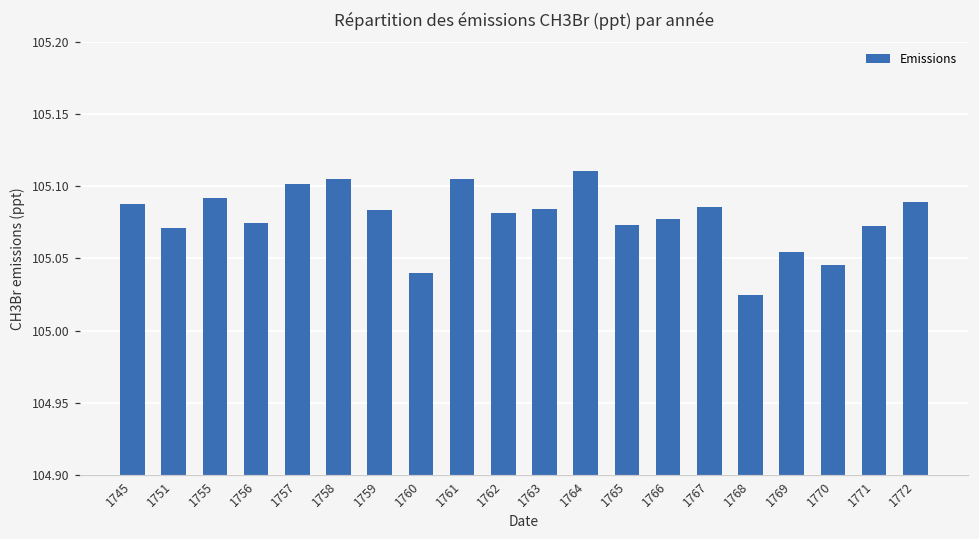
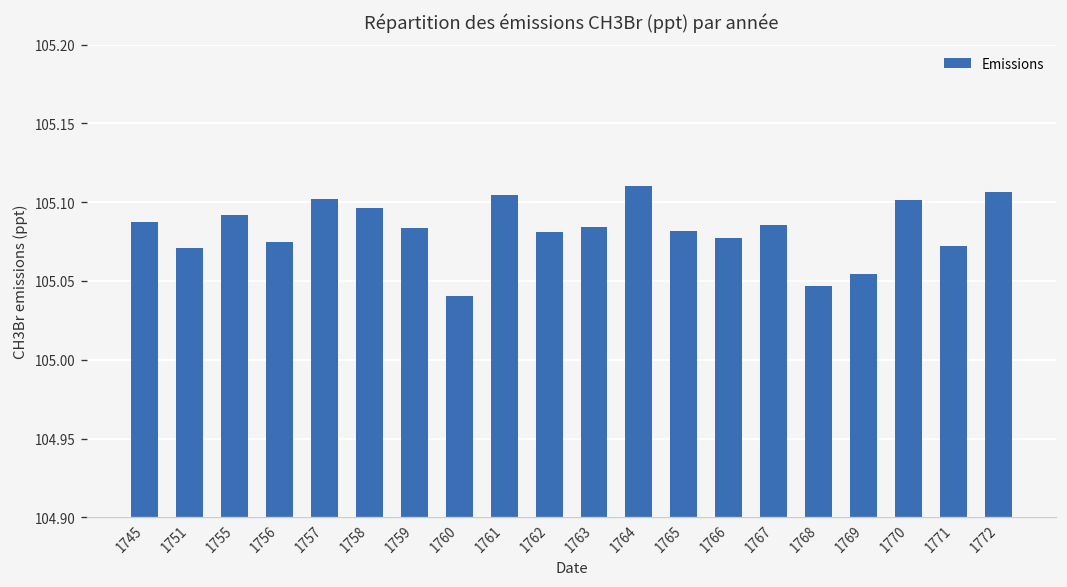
  {
    "1745": 105.088,
    "1751": 105.071,
    "1755": 105.092,
    "1756": 105.074,
    "1757": 105.102,
-   "1758": 105.105,
+   "1758": 105.097,
    "1759": 105.084,
    "1760": 105.040,
    "1761": 105.105,
    "1762": 105.081,
    "1763": 105.084,
    "1764": 105.110,
-   "1765": 105.073,
+   "1765": 105.082,
    "1766": 105.078,
    "1767": 105.086,
-   "1768": 105.025,
+   "1768": 105.047,
    "1769": 105.055,
-   "1770": 105.045,
+   "1770": 105.102,
    "1771": 105.072,
-   "1772": 105.089
+   "1772": 105.106
  }
